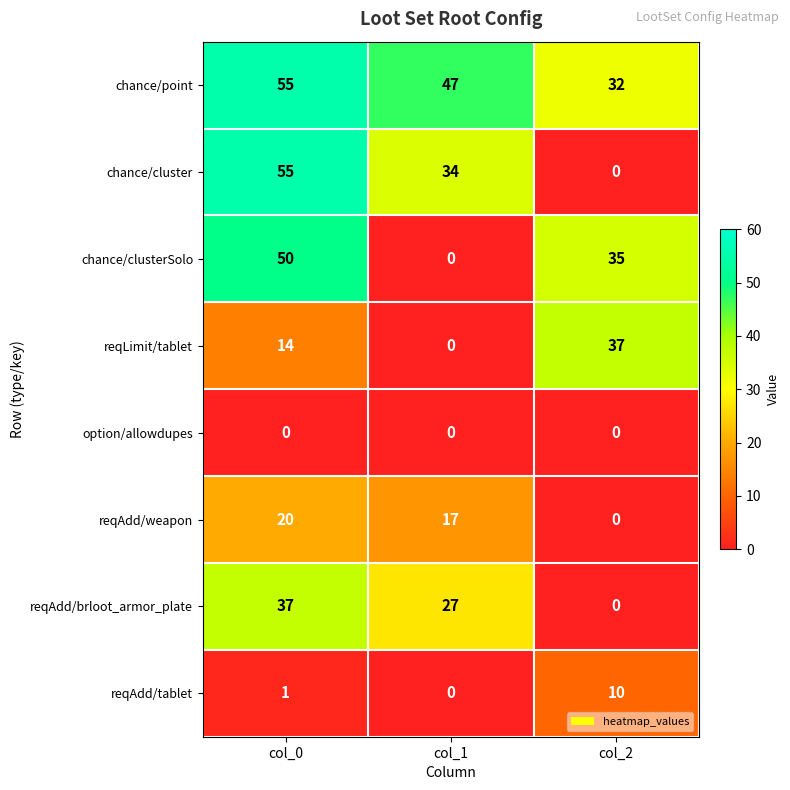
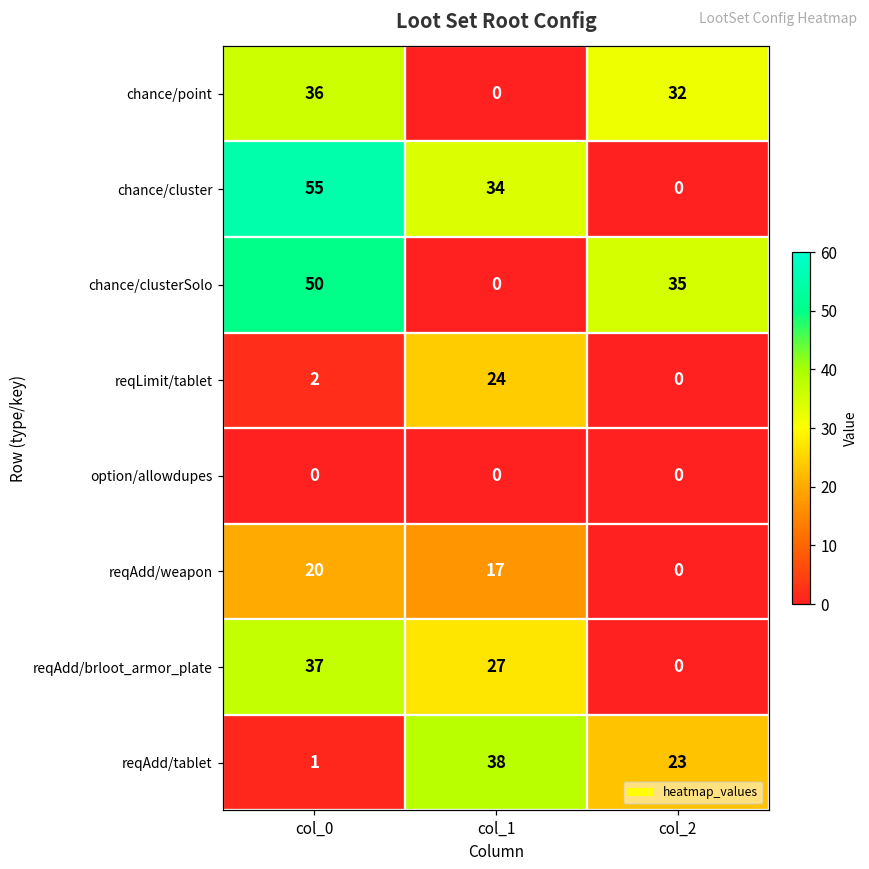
  {
    "chance/point": {
-     "col_0": 55,
-     "col_1": 47,
+     "col_0": 36,
+     "col_1": 0,
      "col_2": 32
    },
    "chance/cluster": {
      "col_0": 55,
      "col_1": 34,
      "col_2": 0
    },
    "chance/clusterSolo": {
      "col_0": 50,
      "col_1": 0,
      "col_2": 35
    },
    "reqLimit/tablet": {
-     "col_0": 14,
-     "col_1": 0,
-     "col_2": 37
+     "col_0": 2,
+     "col_1": 24,
+     "col_2": 0
    },
    "option/allowdupes": {
      "col_0": 0,
      "col_1": 0,
      "col_2": 0
    },
    "reqAdd/weapon": {
      "col_0": 20,
      "col_1": 17,
      "col_2": 0
    },
    "reqAdd/brloot_armor_plate": {
      "col_0": 37,
      "col_1": 27,
      "col_2": 0
    },
    "reqAdd/tablet": {
      "col_0": 1,
-     "col_1": 0,
-     "col_2": 10
+     "col_1": 38,
+     "col_2": 23
    }
  }
